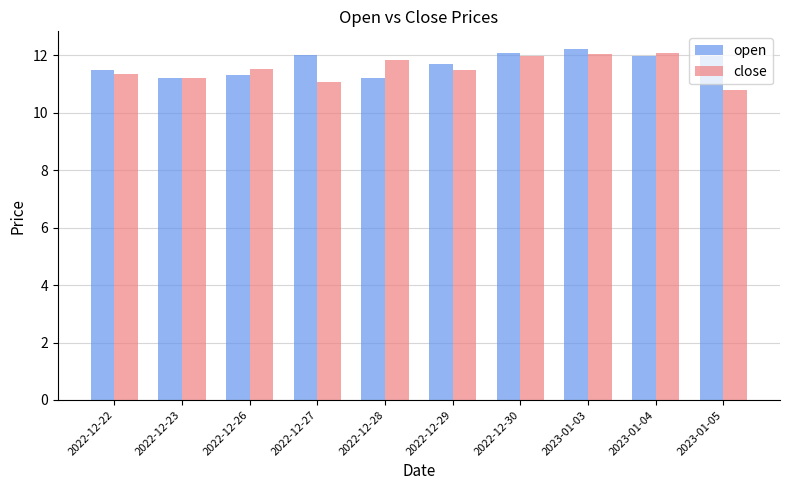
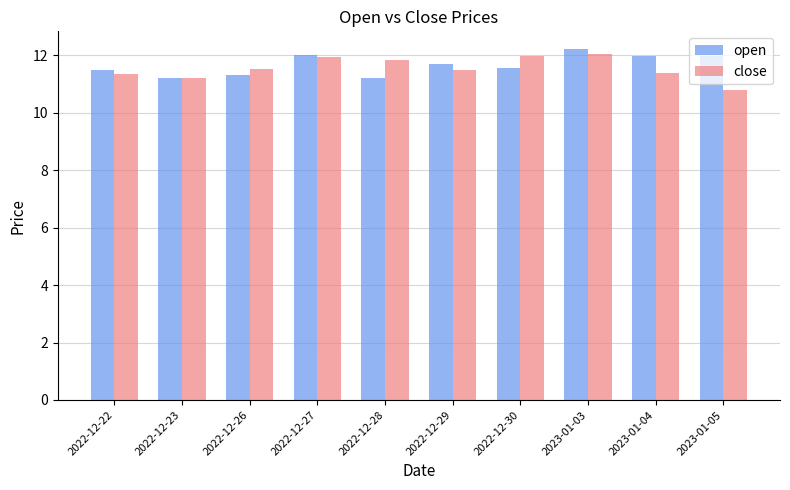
  {
    "open": {
      "2022-12-22": 11.5,
      "2022-12-23": 11.2,
      "2022-12-26": 11.3,
      "2022-12-27": 12.0,
      "2022-12-28": 11.2,
      "2022-12-29": 11.7,
-     "2022-12-30": 12.1,
+     "2022-12-30": 11.6,
      "2023-01-03": 12.2,
      "2023-01-04": 12.0
    },
    "close": {
      "2022-12-22": 11.4,
      "2022-12-23": 11.2,
      "2022-12-26": 11.5,
-     "2022-12-27": 11.1,
+     "2022-12-27": 12.0,
      "2022-12-28": 11.9,
      "2022-12-29": 11.5,
      "2022-12-30": 12.0,
      "2023-01-03": 12.1,
-     "2023-01-04": 12.1,
+     "2023-01-04": 11.4,
      "2023-01-05": 10.8
    }
  }
